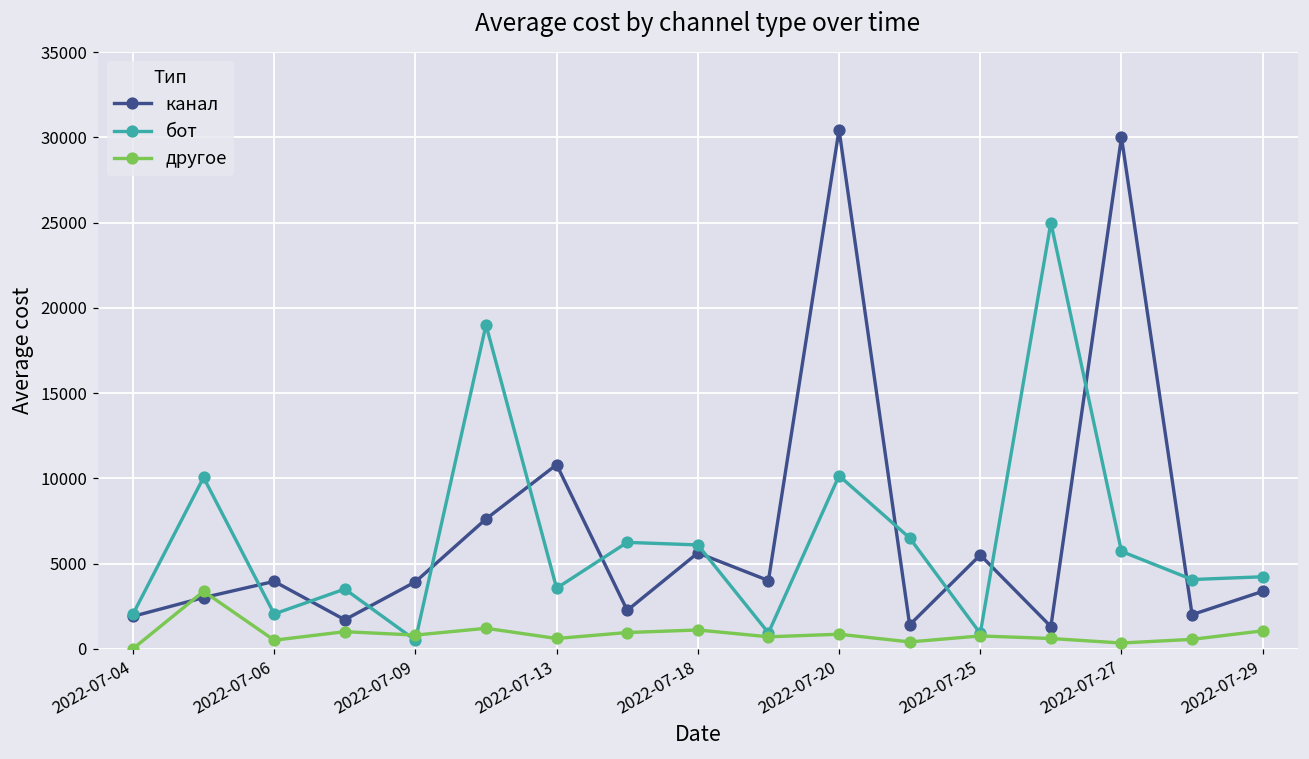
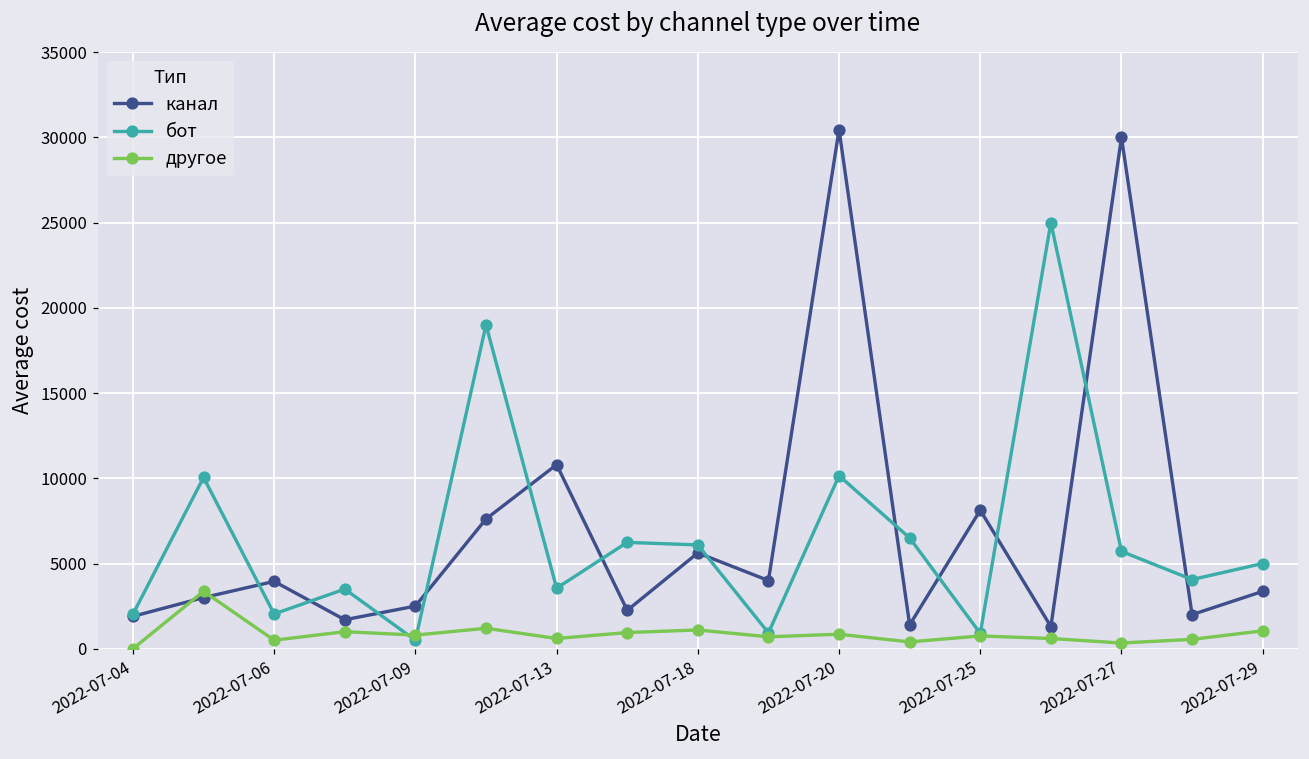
  {
    "канал": {
      "2022-07-06": 4000,
-     "2022-07-09": 3900,
+     "2022-07-09": 2500,
      "2022-07-13": 10800,
      "2022-07-18": 5600,
      "2022-07-20": 30500,
-     "2022-07-25": 5500,
+     "2022-07-25": 8100,
      "2022-07-27": 30000,
      "2022-07-29": 3400
    },
    "бот": {
      "2022-07-06": 2000,
      "2022-07-09": 500,
      "2022-07-13": 3600,
      "2022-07-18": 6100,
      "2022-07-20": 10200,
      "2022-07-27": 5700,
-     "2022-07-29": 4200
+     "2022-07-29": 5000
    },
    "другое": {
      "2022-07-04": 0,
      "2022-07-06": 500,
      "2022-07-09": 800,
      "2022-07-13": 600,
      "2022-07-18": 1100,
      "2022-07-20": 900,
      "2022-07-27": 300,
      "2022-07-29": 1100
    }
  }
